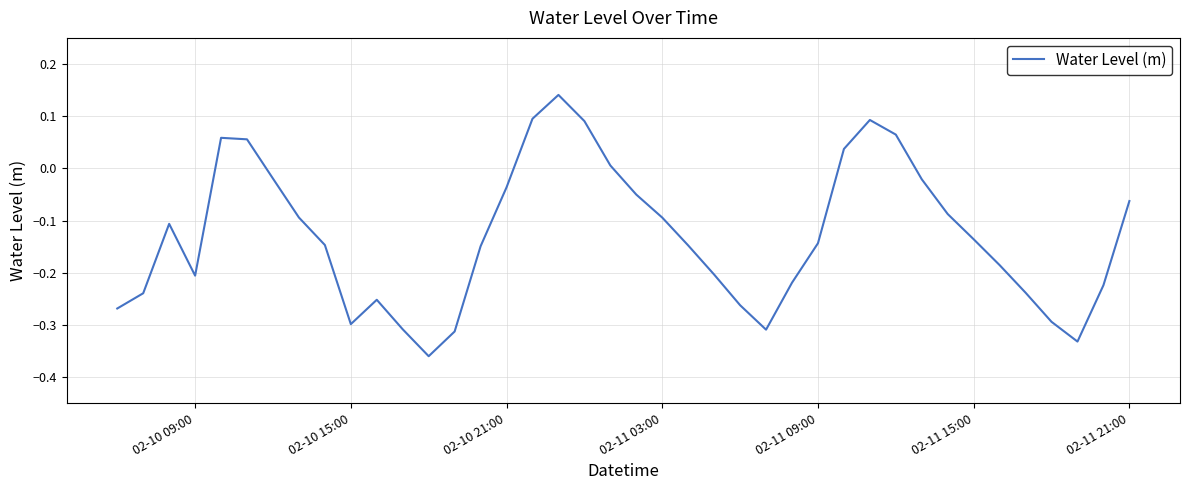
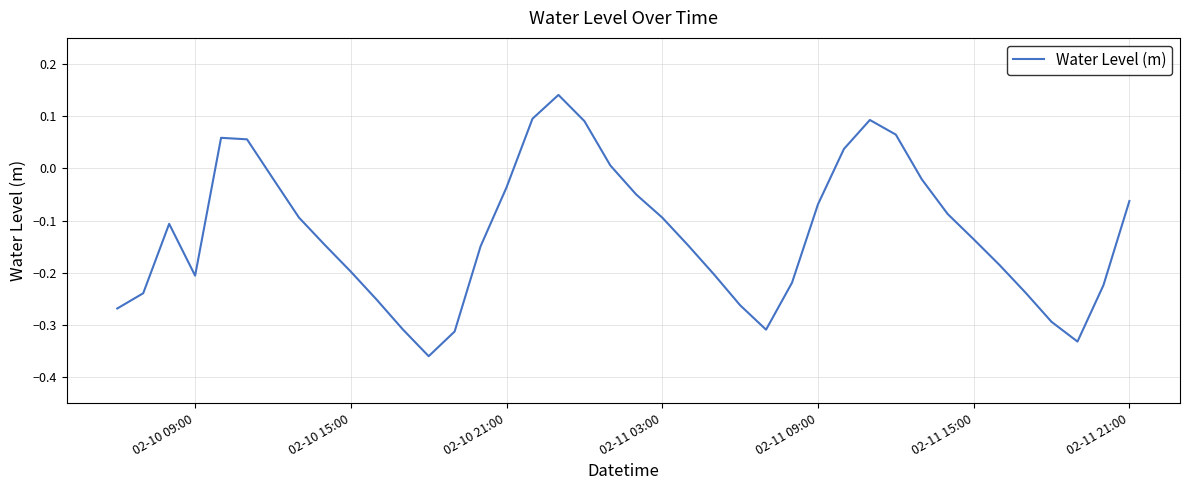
  {
    "02-10 09:00": -0.21,
-   "02-10 15:00": -0.30,
+   "02-10 15:00": -0.20,
    "02-10 21:00": -0.04,
    "02-11 03:00": -0.09,
-   "02-11 09:00": -0.14,
+   "02-11 09:00": -0.07,
    "02-11 15:00": -0.14,
    "02-11 21:00": -0.06
  }
